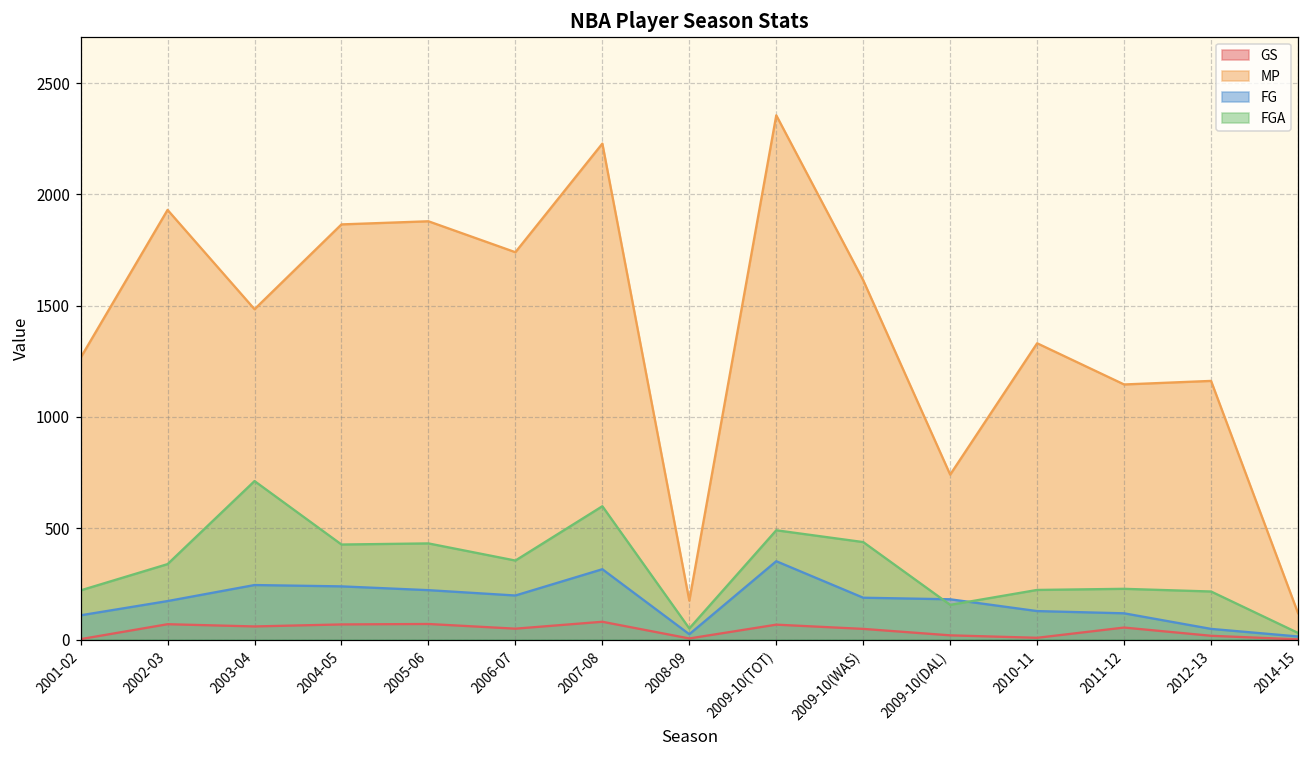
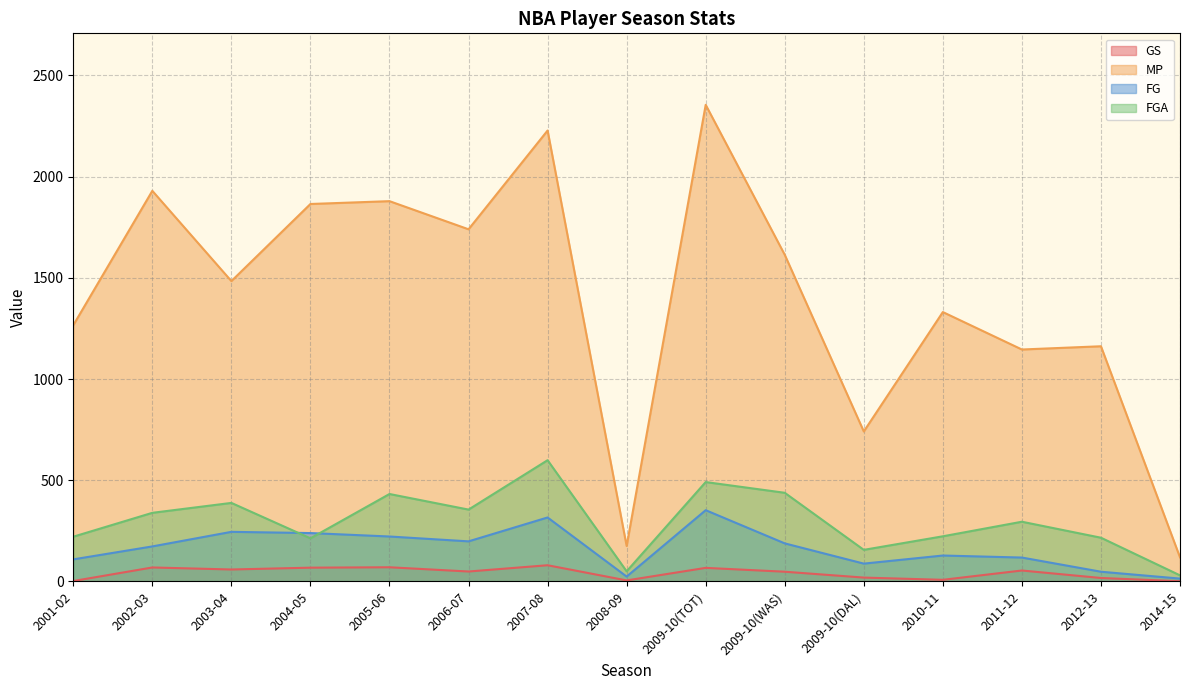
  {
    "FG": {
      "2001-02": 110,
      "2002-03": 170,
      "2003-04": 250,
      "2004-05": 240,
      "2005-06": 220,
      "2006-07": 200,
      "2007-08": 320,
      "2008-09": 20,
      "2009-10(TOT)": 350,
      "2009-10(WAS)": 190,
-     "2009-10(DAL)": 180,
+     "2009-10(DAL)": 90,
      "2010-11": 130,
      "2011-12": 120,
      "2012-13": 50,
      "2014-15": 10
    },
    "FGA": {
      "2001-02": 220,
      "2002-03": 340,
-     "2003-04": 710,
-     "2004-05": 430,
+     "2003-04": 390,
+     "2004-05": 210,
      "2005-06": 430,
      "2006-07": 360,
      "2007-08": 600,
      "2008-09": 50,
      "2009-10(TOT)": 490,
      "2009-10(WAS)": 440,
      "2009-10(DAL)": 160,
      "2010-11": 220,
-     "2011-12": 230,
+     "2011-12": 300,
      "2012-13": 220,
      "2014-15": 30
    }
  }
